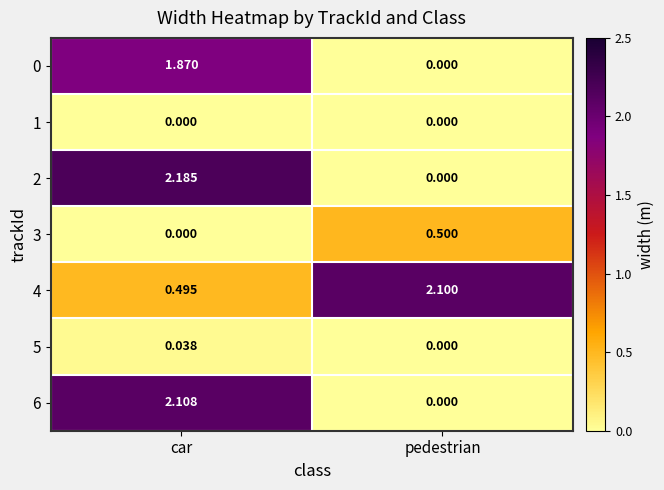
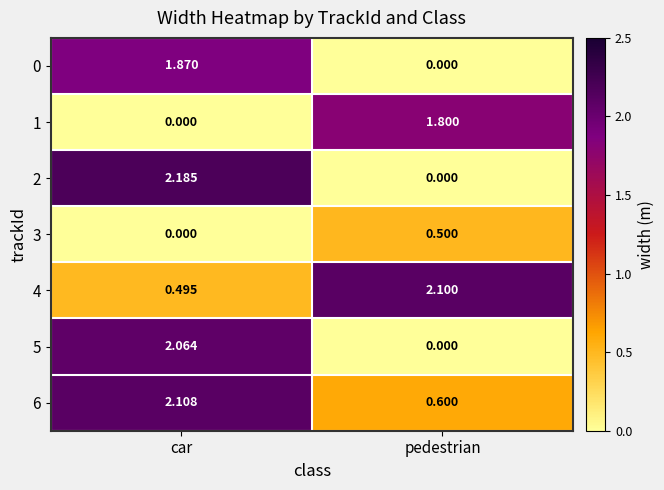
  {
    "0": {
      "car": 1.870,
      "pedestrian": 0.000
    },
    "1": {
      "car": 0.000,
-     "pedestrian": 0.000
+     "pedestrian": 1.800
    },
    "2": {
      "car": 2.185,
      "pedestrian": 0.000
    },
    "3": {
      "car": 0.000,
      "pedestrian": 0.500
    },
    "4": {
      "car": 0.495,
      "pedestrian": 2.100
    },
    "5": {
-     "car": 0.038,
+     "car": 2.064,
      "pedestrian": 0.000
    },
    "6": {
      "car": 2.108,
-     "pedestrian": 0.000
+     "pedestrian": 0.600
    }
  }
